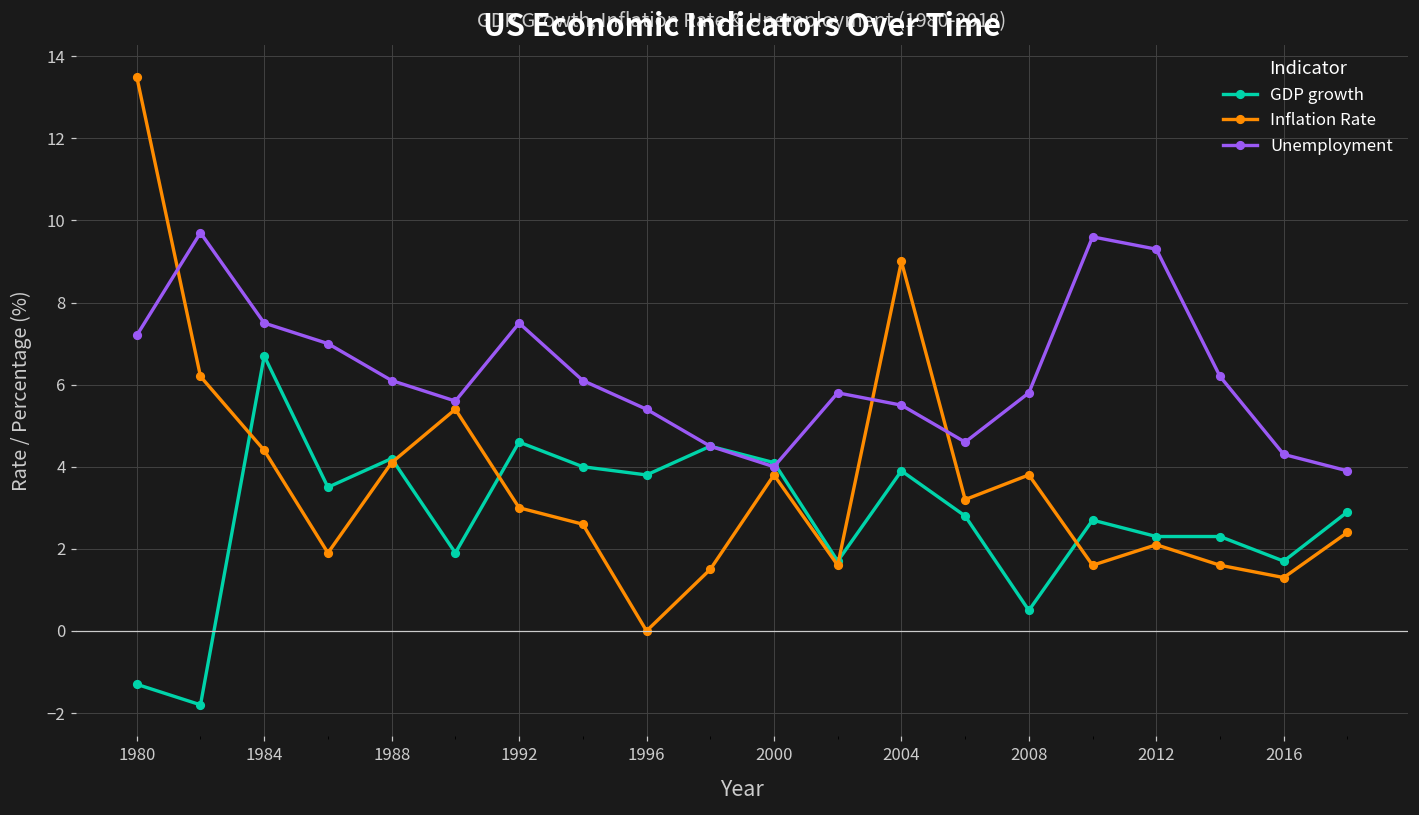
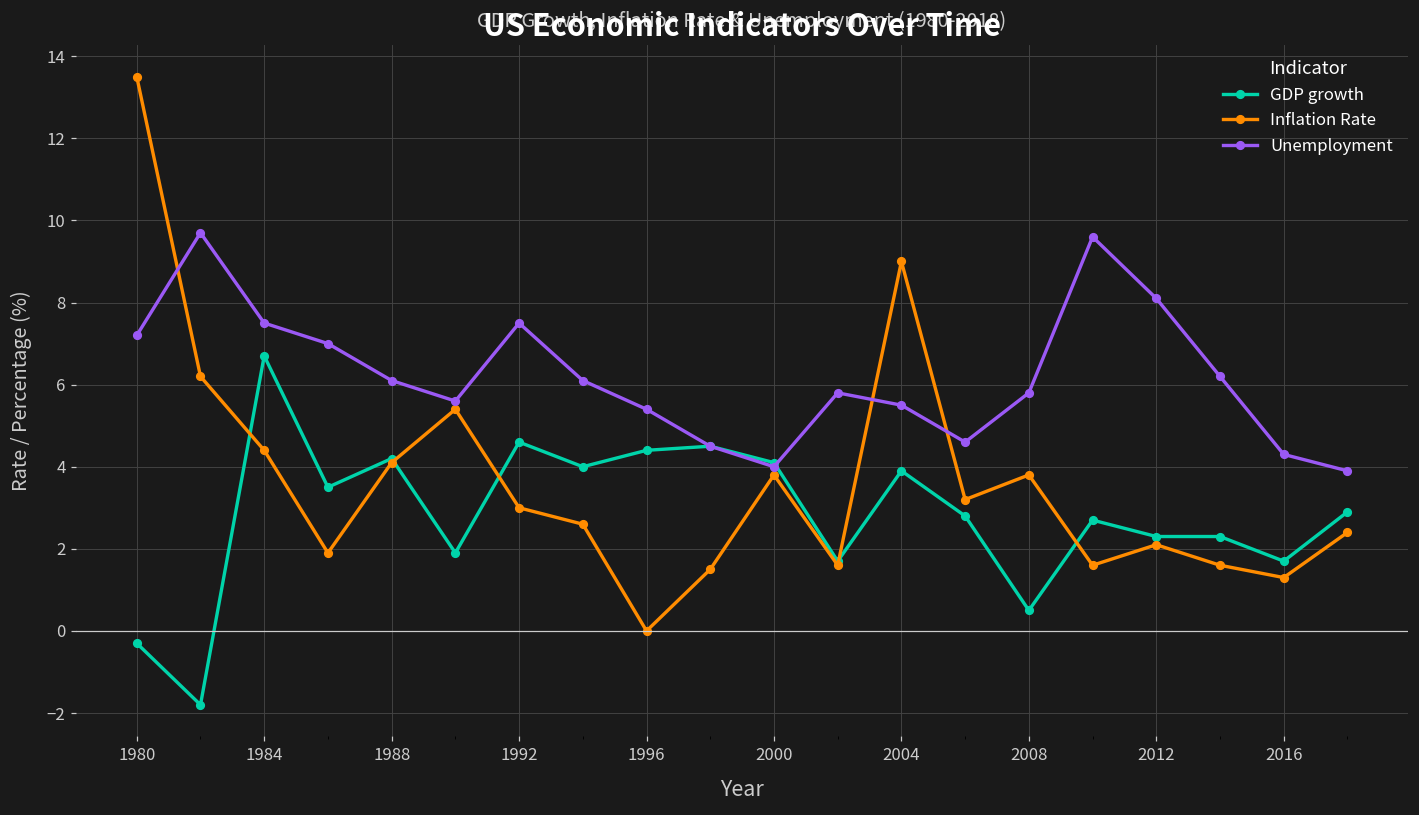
  {
    "GDP growth": {
-     "1980": -1.3,
+     "1980": -0.3,
      "1984": 6.7,
      "1988": 4.2,
      "1992": 4.6,
-     "1996": 3.8,
+     "1996": 4.4,
      "2000": 4.1,
      "2004": 3.9,
      "2008": 0.5,
      "2012": 2.3,
      "2016": 1.7
    },
    "Inflation Rate": {
      "1980": 13.5,
      "1984": 4.4,
      "1988": 4.1,
      "1992": 3.0,
      "1996": 0.0,
      "2000": 3.8,
      "2004": 9.0,
      "2008": 3.8,
      "2012": 2.1,
      "2016": 1.3
    },
    "Unemployment": {
      "1980": 7.2,
      "1984": 7.5,
      "1988": 6.1,
      "1992": 7.5,
      "1996": 5.4,
      "2000": 4.0,
      "2004": 5.5,
      "2008": 5.8,
-     "2012": 9.3,
+     "2012": 8.1,
      "2016": 4.3
    }
  }
